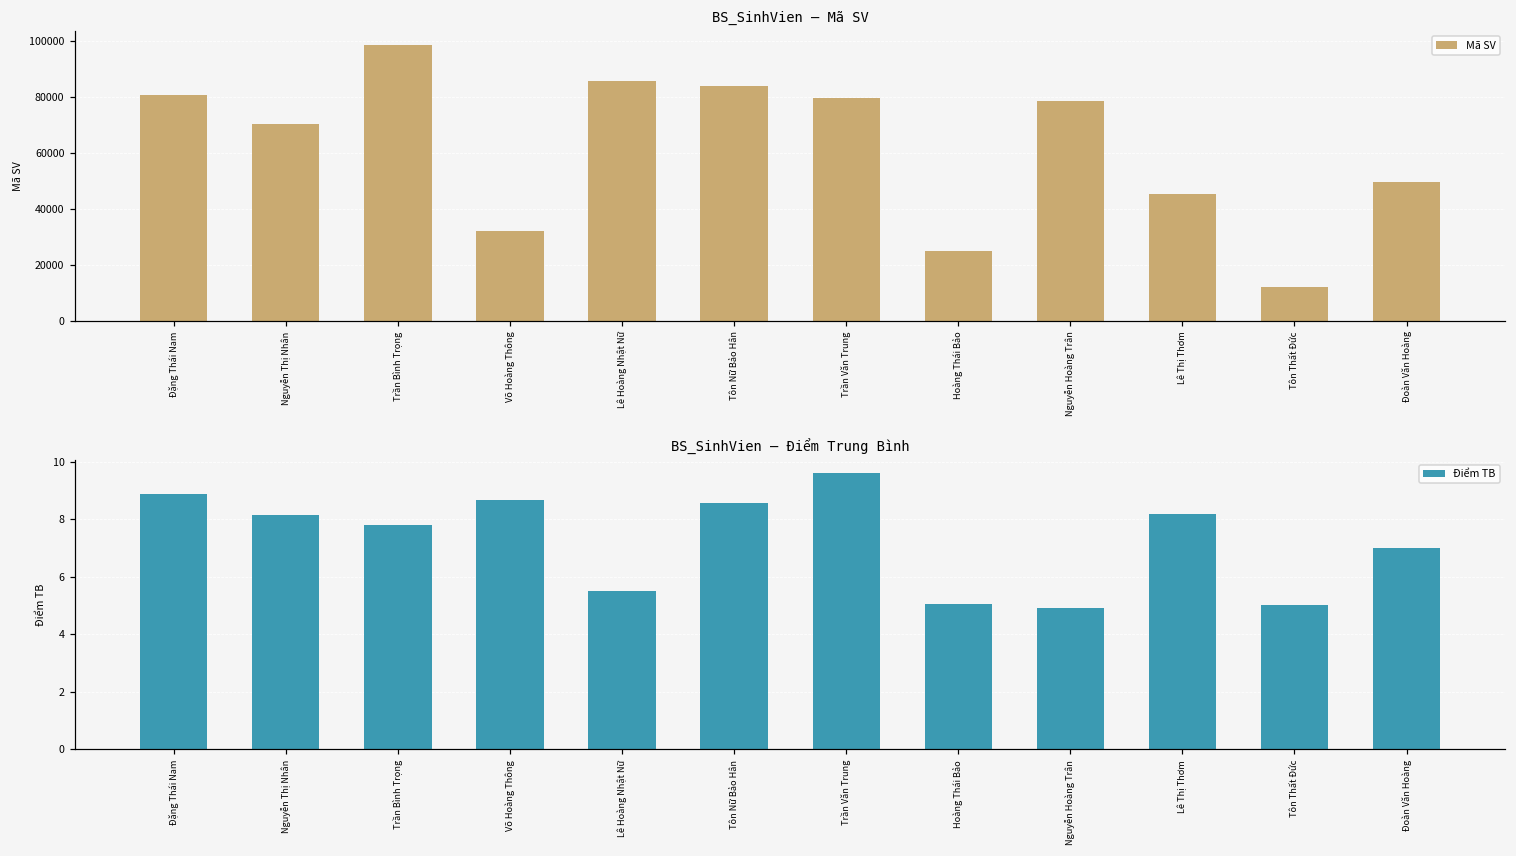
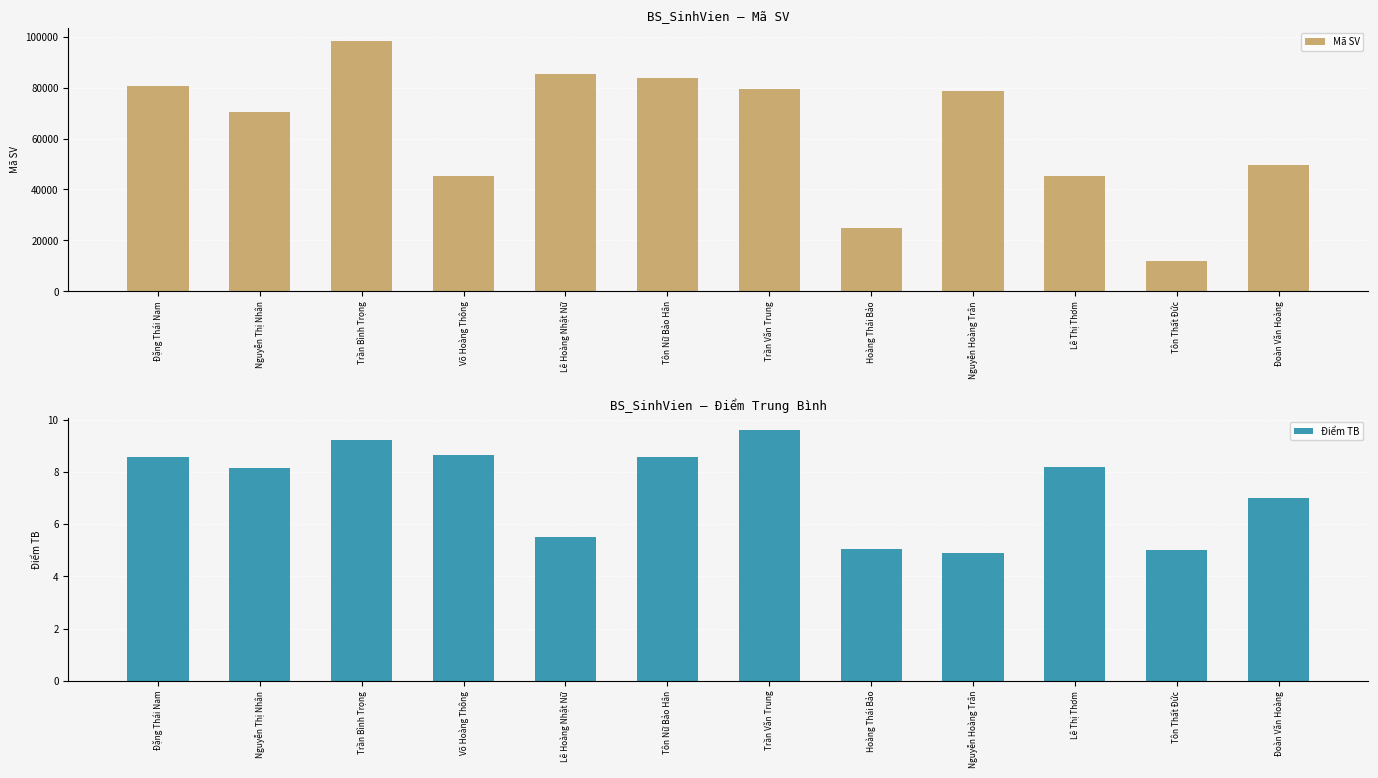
  {
    "BS_SinhVien – Mã SV": {
      "Đặng Thái Nam": 81000,
      "Nguyễn Thị Nhân": 70000,
      "Trần Bình Trọng": 99000,
-     "Võ Hoàng Thông": 32000,
+     "Võ Hoàng Thông": 45000,
      "Lê Hoàng Nhật Nữ": 85000,
      "Tôn Nữ Bảo Hân": 84000,
      "Trần Văn Trung": 79000,
      "Hoàng Thái Bảo": 25000,
      "Nguyễn Hoàng Trân": 79000,
      "Lê Thị Thơm": 45000,
      "Tôn Thất Đức": 12000,
      "Đoàn Văn Hoàng": 50000
    },
    "BS_SinhVien – Điểm Trung Bình": {
-     "Đặng Thái Nam": 8.9,
+     "Đặng Thái Nam": 8.6,
      "Nguyễn Thị Nhân": 8.1,
-     "Trần Bình Trọng": 7.8,
+     "Trần Bình Trọng": 9.2,
      "Võ Hoàng Thông": 8.7,
      "Lê Hoàng Nhật Nữ": 5.5,
      "Tôn Nữ Bảo Hân": 8.6,
      "Trần Văn Trung": 9.6,
      "Hoàng Thái Bảo": 5.1,
      "Nguyễn Hoàng Trân": 4.9,
      "Lê Thị Thơm": 8.2,
      "Tôn Thất Đức": 5.0,
      "Đoàn Văn Hoàng": 7.0
    }
  }
